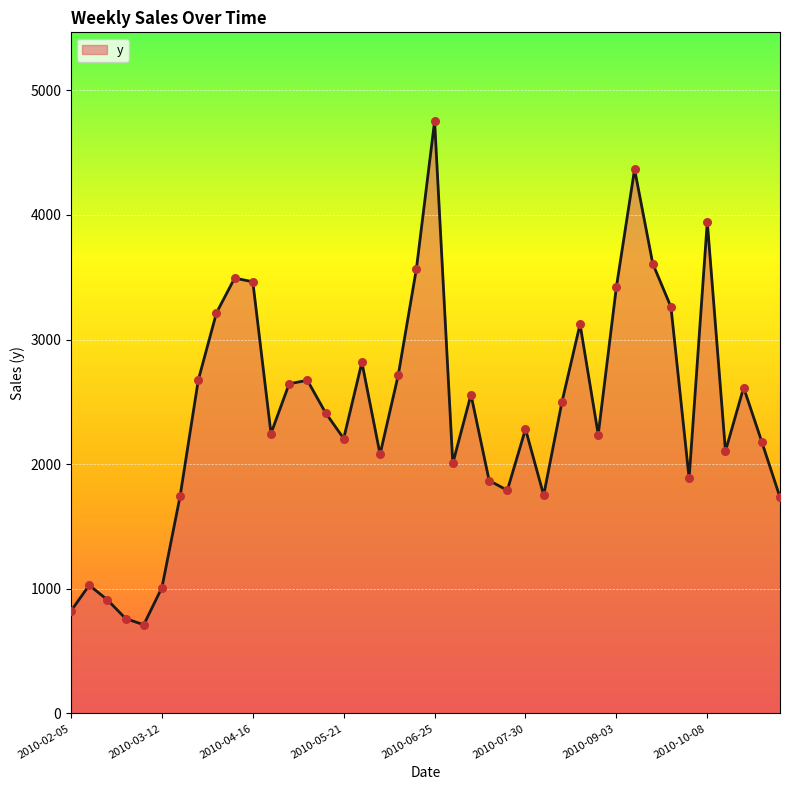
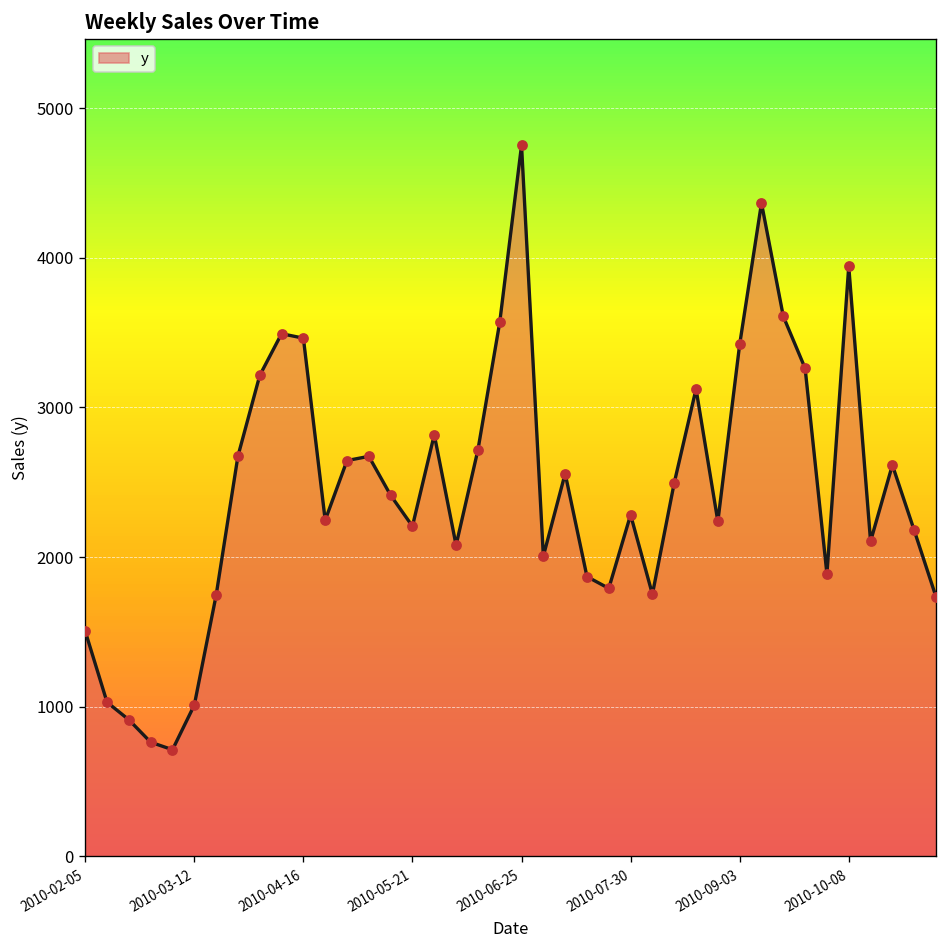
  {
-   "2010-02-05": 820,
+   "2010-02-05": 1500,
    "2010-03-12": 1010,
    "2010-04-16": 3460,
    "2010-05-21": 2210,
    "2010-06-25": 4750,
    "2010-07-30": 2280,
    "2010-09-03": 3420,
    "2010-10-08": 3940
  }
